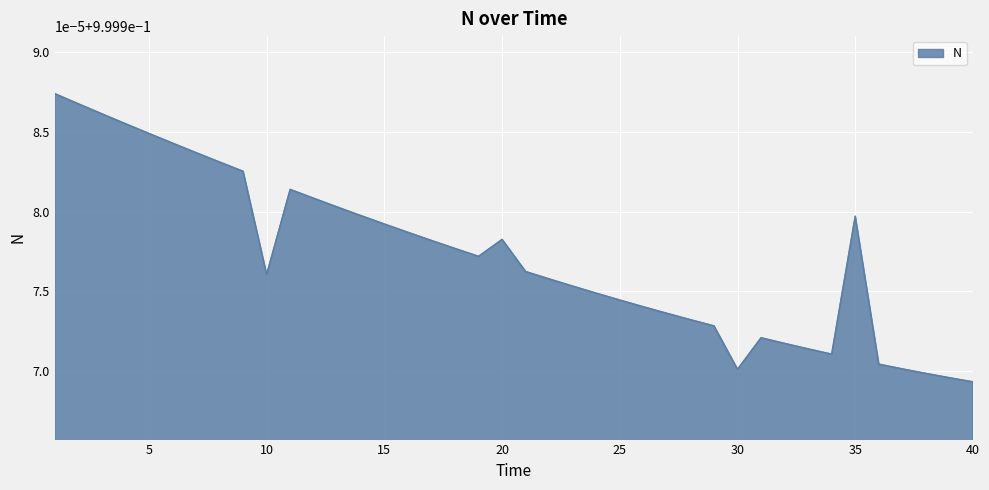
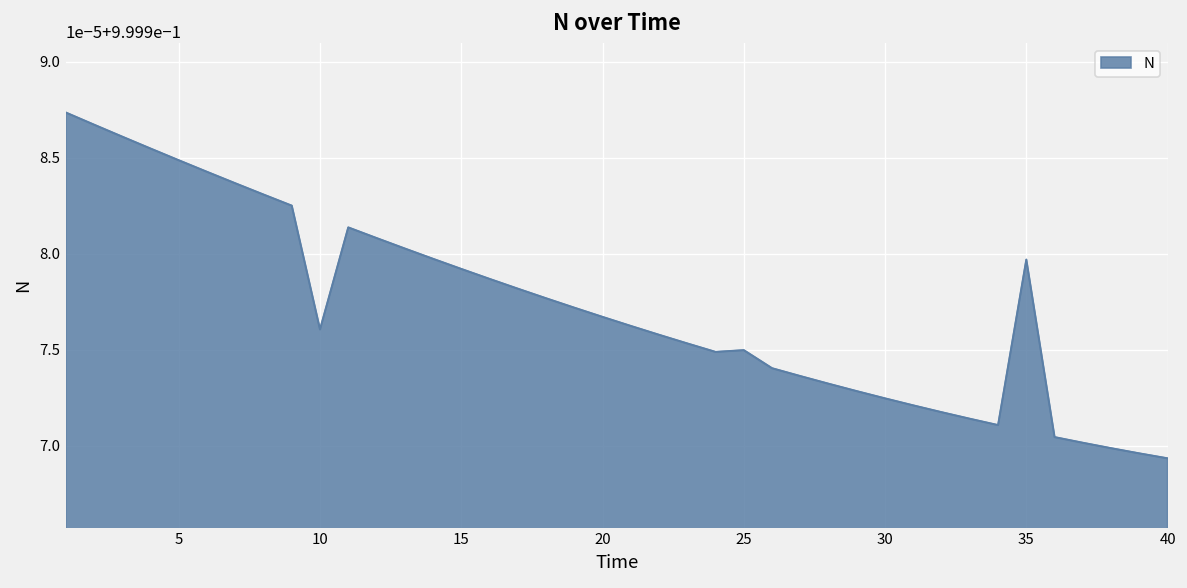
  {
    "5": 0.9999849,
    "10": 0.9999761,
    "15": 0.9999792,
-   "20": 0.9999783,
-   "25": 0.9999745,
-   "30": 0.9999701,
+   "20": 0.9999767,
+   "25": 0.9999750,
+   "30": 0.9999725,
    "35": 0.9999797,
    "40": 0.9999693
  }
